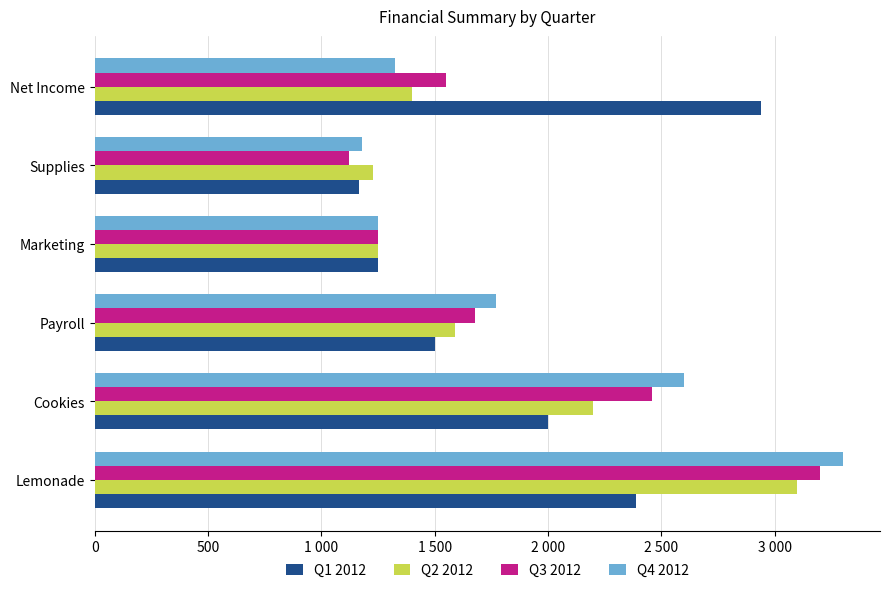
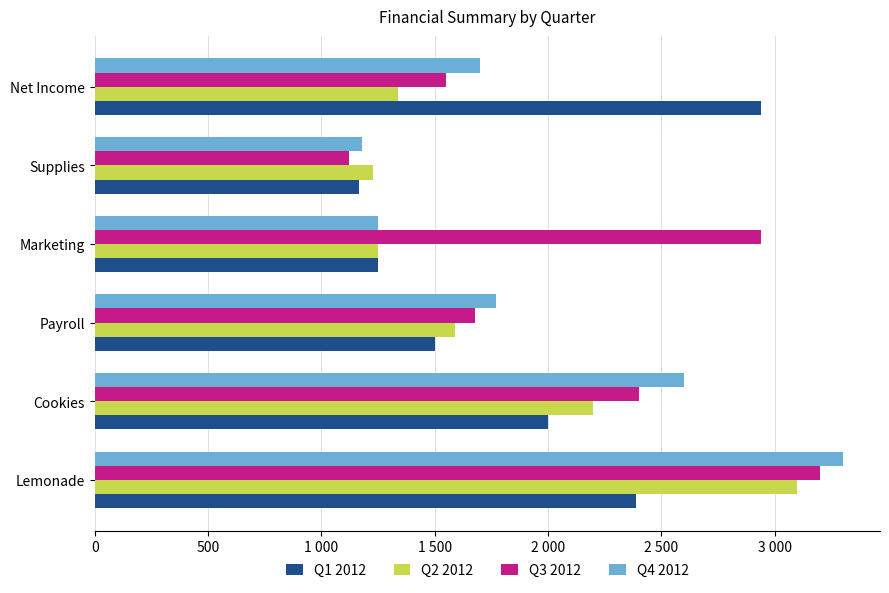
  {
    "Q1 2012": {
      "Net Income": 2940,
      "Supplies": 1170,
      "Marketing": 1250,
      "Payroll": 1500,
      "Cookies": 2000,
      "Lemonade": 2390
    },
    "Q2 2012": {
-     "Net Income": 1400,
+     "Net Income": 1340,
      "Supplies": 1230,
      "Marketing": 1250,
      "Payroll": 1590,
      "Cookies": 2200,
      "Lemonade": 3100
    },
    "Q3 2012": {
      "Net Income": 1550,
      "Supplies": 1120,
-     "Marketing": 1250,
+     "Marketing": 2940,
      "Payroll": 1680,
-     "Cookies": 2460,
+     "Cookies": 2400,
      "Lemonade": 3200
    },
    "Q4 2012": {
-     "Net Income": 1330,
+     "Net Income": 1700,
      "Supplies": 1180,
      "Marketing": 1250,
      "Payroll": 1770,
      "Cookies": 2600,
      "Lemonade": 3300
    }
  }
